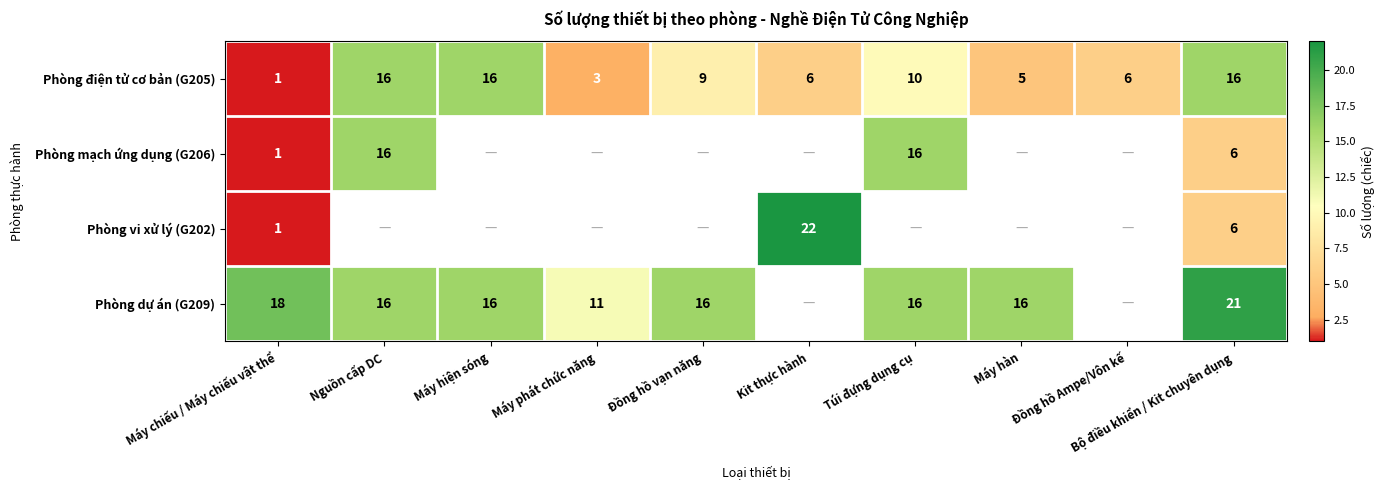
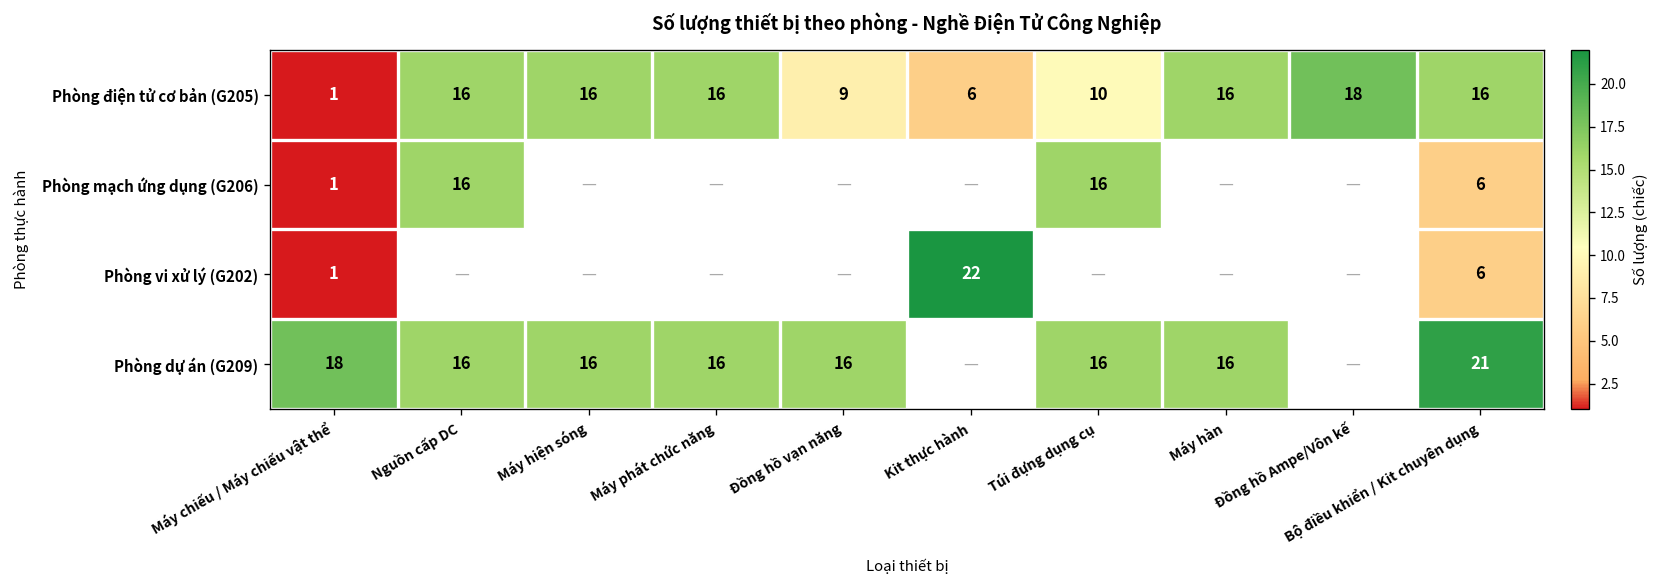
  {
    "Phòng điện tử cơ bản (G205)": {
      "Máy chiếu / Máy chiếu vật thể": 1,
      "Nguồn cấp DC": 16,
      "Máy hiện sóng": 16,
-     "Máy phát chức năng": 3,
+     "Máy phát chức năng": 16,
      "Đồng hồ vạn năng": 9,
      "Kit thực hành": 6,
      "Túi đựng dụng cụ": 10,
-     "Máy hàn": 5,
-     "Đồng hồ Ampe/Vôn kế": 6,
+     "Máy hàn": 16,
+     "Đồng hồ Ampe/Vôn kế": 18,
      "Bộ điều khiển / Kit chuyên dụng": 16
    },
    "Phòng mạch ứng dụng (G206)": {
      "Máy chiếu / Máy chiếu vật thể": 1,
      "Nguồn cấp DC": 16,
      "Túi đựng dụng cụ": 16,
      "Bộ điều khiển / Kit chuyên dụng": 6
    },
    "Phòng vi xử lý (G202)": {
      "Máy chiếu / Máy chiếu vật thể": 1,
      "Kit thực hành": 22,
      "Bộ điều khiển / Kit chuyên dụng": 6
    },
    "Phòng dự án (G209)": {
      "Máy chiếu / Máy chiếu vật thể": 18,
      "Nguồn cấp DC": 16,
      "Máy hiện sóng": 16,
-     "Máy phát chức năng": 11,
+     "Máy phát chức năng": 16,
      "Đồng hồ vạn năng": 16,
      "Túi đựng dụng cụ": 16,
      "Máy hàn": 16,
      "Bộ điều khiển / Kit chuyên dụng": 21
    }
  }
